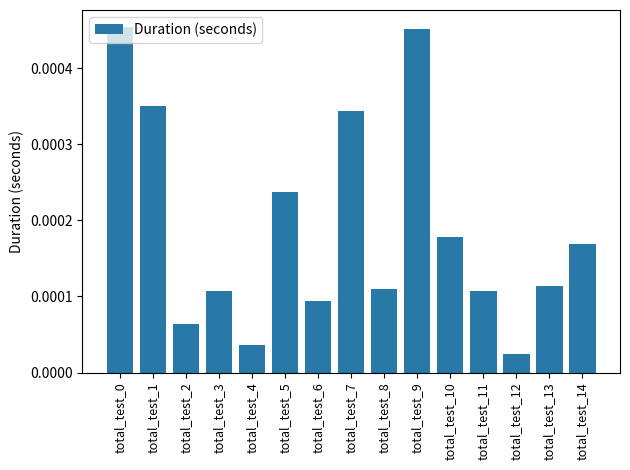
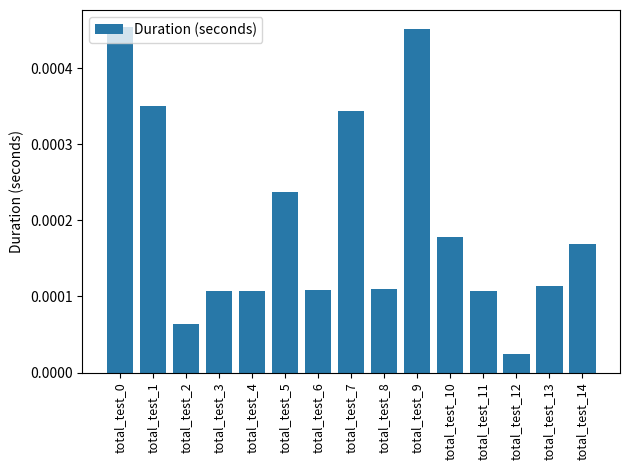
  {
    "total_test_1": 0.00035,
    "total_test_2": 0.00006,
    "total_test_3": 0.00011,
-   "total_test_4": 0.00004,
+   "total_test_4": 0.00011,
    "total_test_5": 0.00024,
-   "total_test_6": 0.00009,
+   "total_test_6": 0.00011,
    "total_test_7": 0.00034,
    "total_test_8": 0.00011,
    "total_test_9": 0.00045,
    "total_test_10": 0.00018,
    "total_test_11": 0.00011,
    "total_test_12": 0.00002,
    "total_test_13": 0.00011,
    "total_test_14": 0.00017
  }
